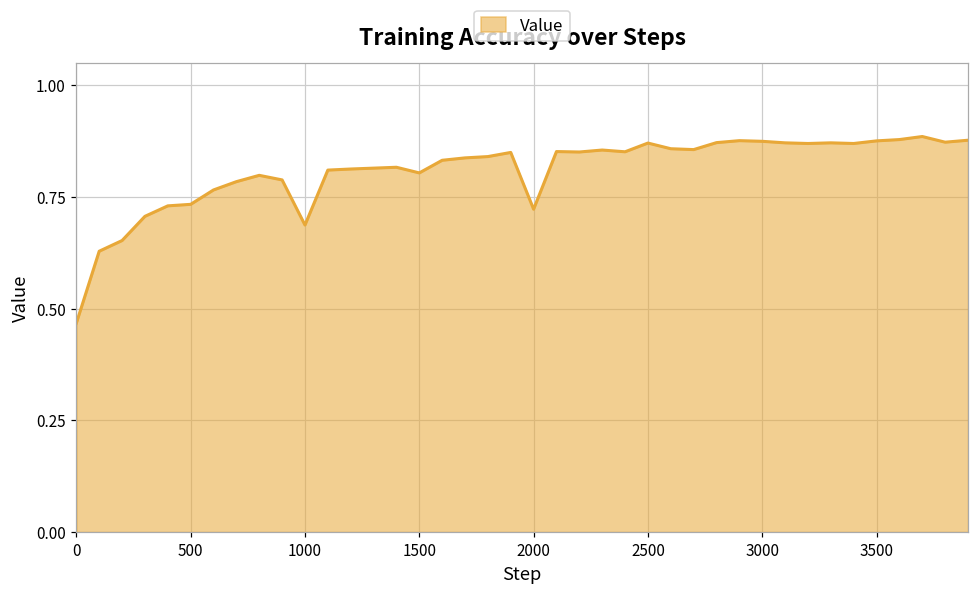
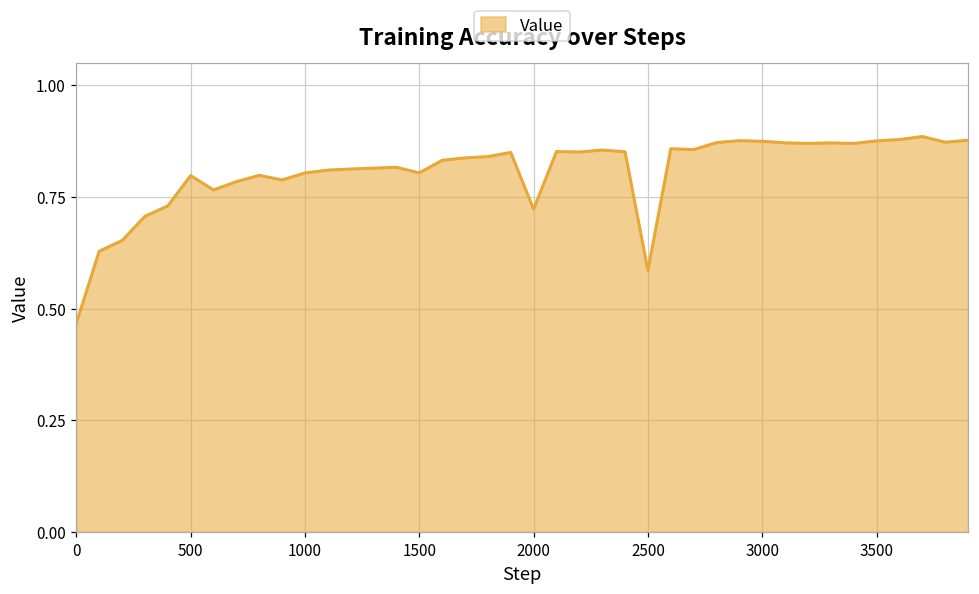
  {
    "0": 0.47,
-   "500": 0.73,
-   "1000": 0.69,
+   "500": 0.80,
+   "1000": 0.80,
    "1500": 0.80,
    "2000": 0.72,
-   "2500": 0.87,
+   "2500": 0.59,
    "3000": 0.88,
    "3500": 0.88
  }
